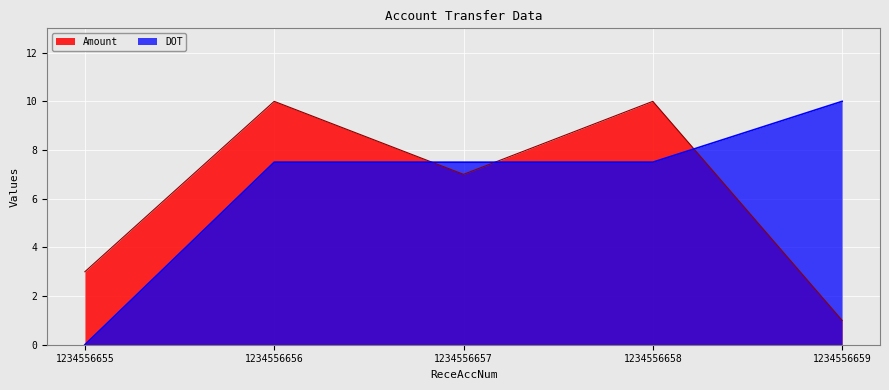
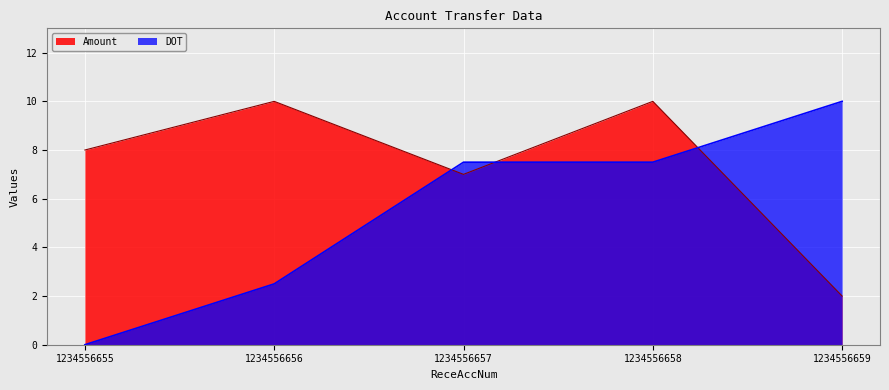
  {
    "Amount": {
-     "1234556655": 3,
+     "1234556655": 8,
      "1234556656": 10,
      "1234556657": 7,
      "1234556658": 10,
-     "1234556659": 1
+     "1234556659": 2
    },
    "DOT": {
      "1234556655": 0.0,
-     "1234556656": 7.5,
+     "1234556656": 2.5,
      "1234556657": 7.5,
      "1234556658": 7.5,
      "1234556659": 10.0
    }
  }
